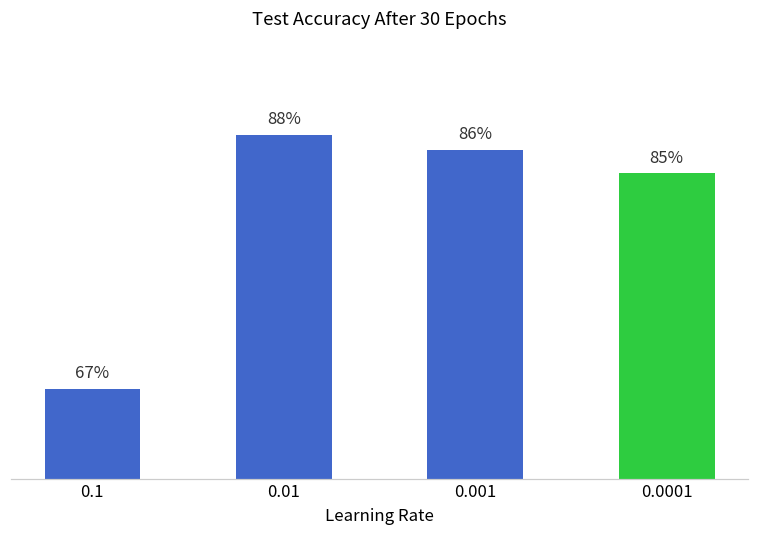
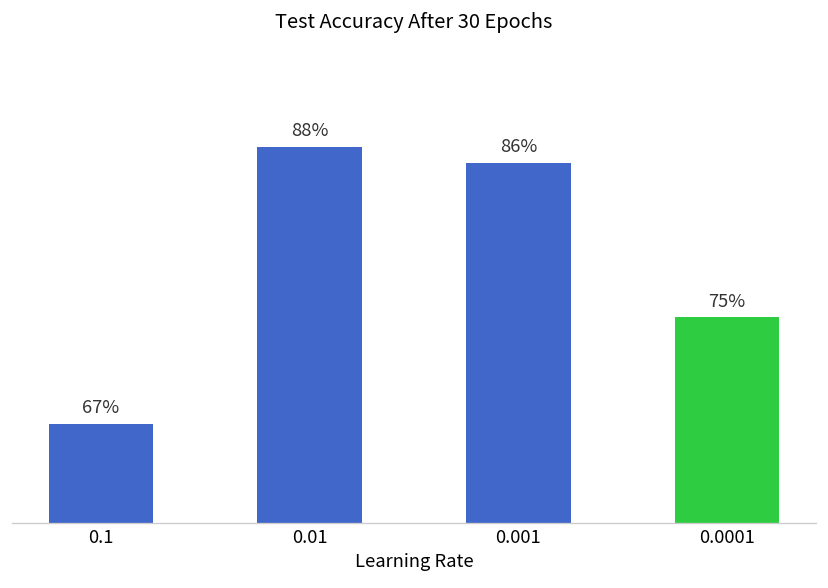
  {
    "0.1": "67%",
    "0.01": "88%",
    "0.001": "86%",
-   "0.0001": "85%"
+   "0.0001": "75%"
  }
